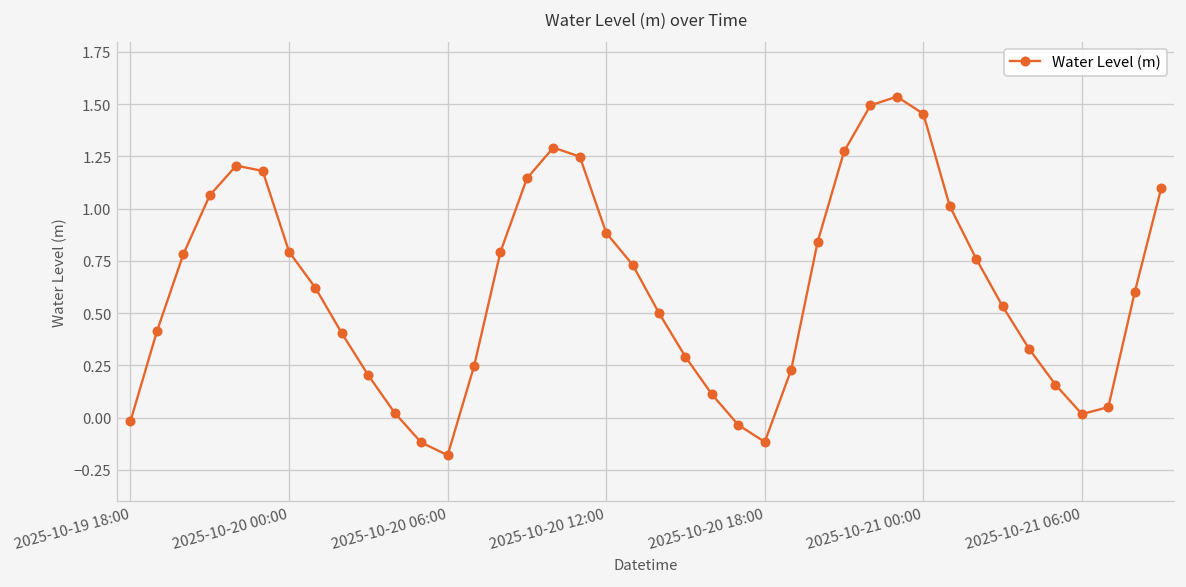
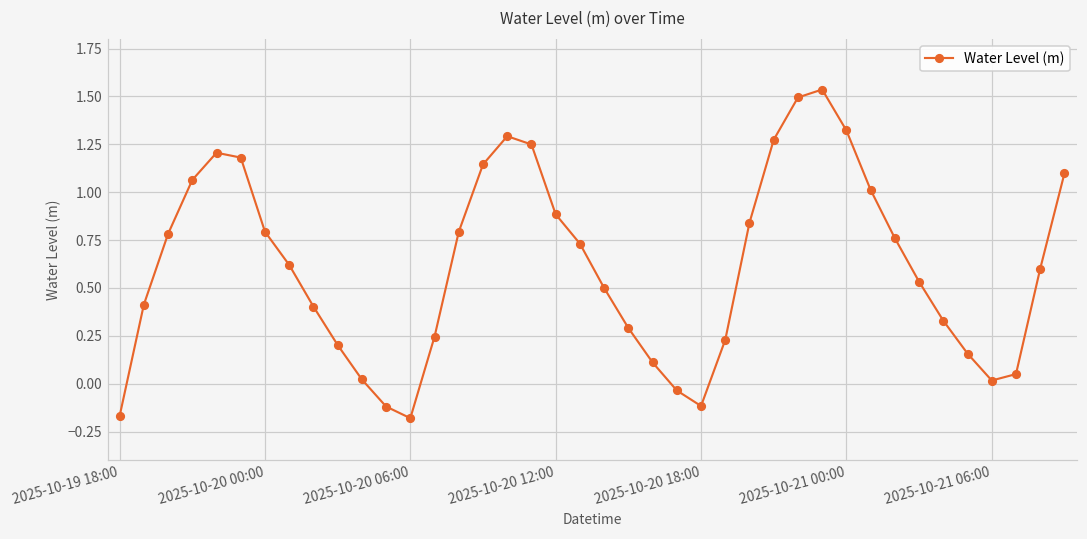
  {
-   "2025-10-19 18:00": -0.02,
+   "2025-10-19 18:00": -0.17,
    "2025-10-20 00:00": 0.79,
    "2025-10-20 06:00": -0.18,
    "2025-10-20 12:00": 0.88,
    "2025-10-20 18:00": -0.12,
-   "2025-10-21 00:00": 1.45,
+   "2025-10-21 00:00": 1.32,
    "2025-10-21 06:00": 0.02
  }
